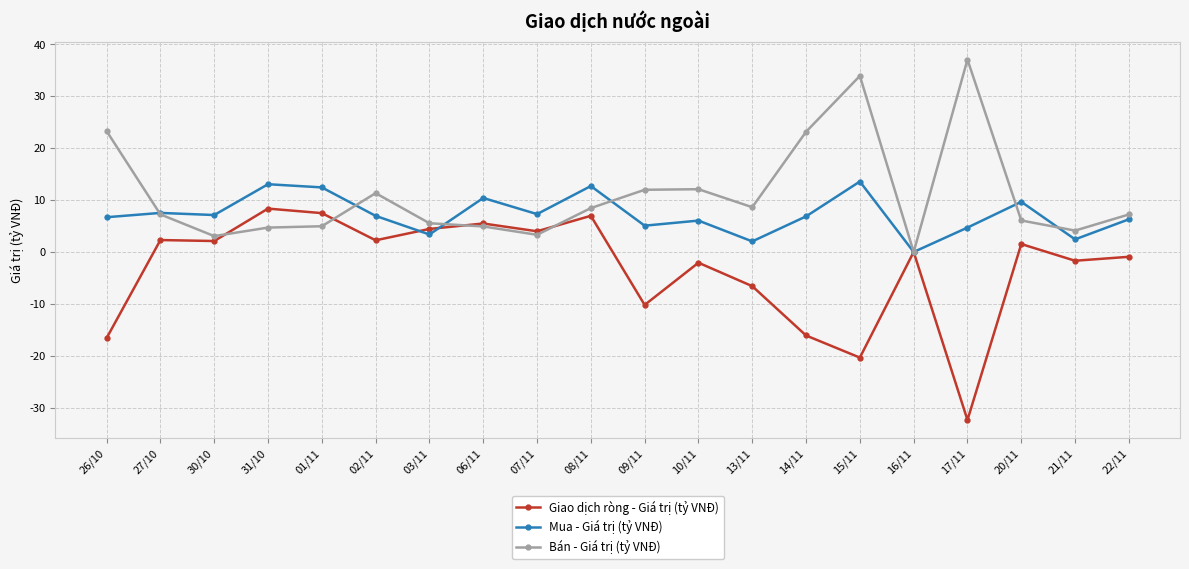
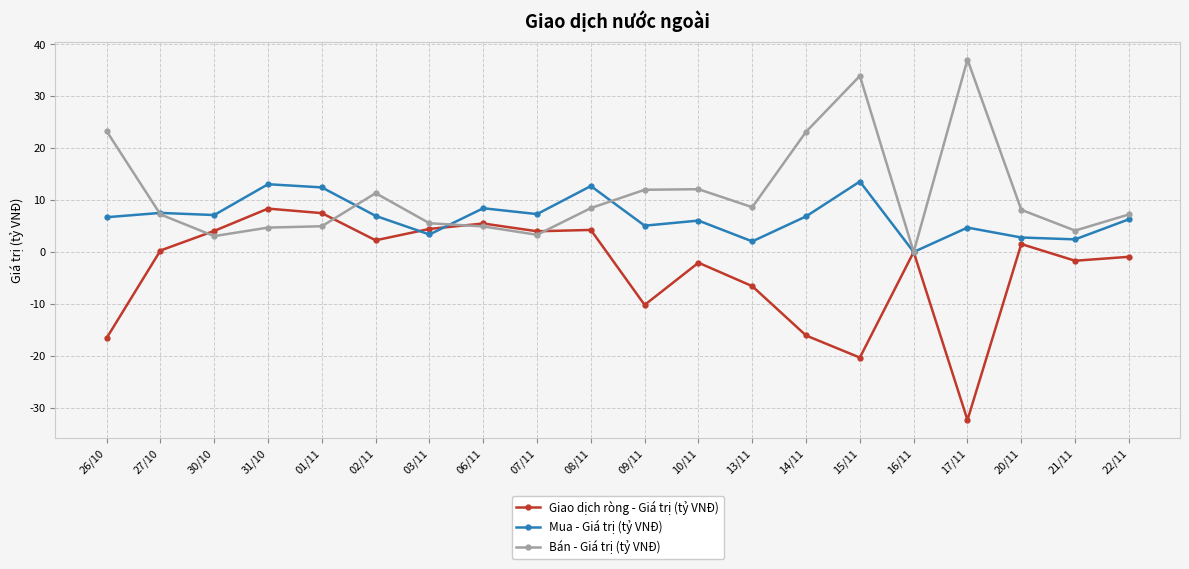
  {
    "Giao dịch ròng - Giá trị (tỷ VNĐ)": {
      "26/10": -17,
-     "27/10": 2,
-     "30/10": 2,
+     "27/10": 0,
+     "30/10": 4,
      "31/10": 8,
      "01/11": 7,
      "02/11": 2,
      "03/11": 4,
      "06/11": 5,
      "07/11": 4,
-     "08/11": 7,
+     "08/11": 4,
      "09/11": -10,
      "10/11": -2,
      "13/11": -7,
      "14/11": -16,
      "15/11": -20,
      "17/11": -32,
      "20/11": 2,
      "21/11": -2,
      "22/11": -1
    },
    "Mua - Giá trị (tỷ VNĐ)": {
      "26/10": 7,
      "30/10": 7,
      "31/10": 13,
      "01/11": 12,
      "02/11": 7,
      "03/11": 3,
-     "06/11": 10,
+     "06/11": 8,
      "07/11": 7,
      "08/11": 13,
      "09/11": 5,
      "10/11": 6,
      "13/11": 2,
      "14/11": 7,
      "15/11": 14,
      "17/11": 5,
-     "20/11": 10,
+     "20/11": 3,
      "21/11": 2,
      "22/11": 6
    },
    "Bán - Giá trị (tỷ VNĐ)": {
      "26/10": 23,
      "30/10": 3,
      "31/10": 5,
      "01/11": 5,
      "02/11": 11,
      "03/11": 6,
      "06/11": 5,
      "07/11": 3,
      "08/11": 8,
      "09/11": 12,
      "10/11": 12,
      "13/11": 9,
      "14/11": 23,
      "15/11": 34,
      "17/11": 37,
-     "20/11": 6,
+     "20/11": 8,
      "21/11": 4,
      "22/11": 7
    }
  }
